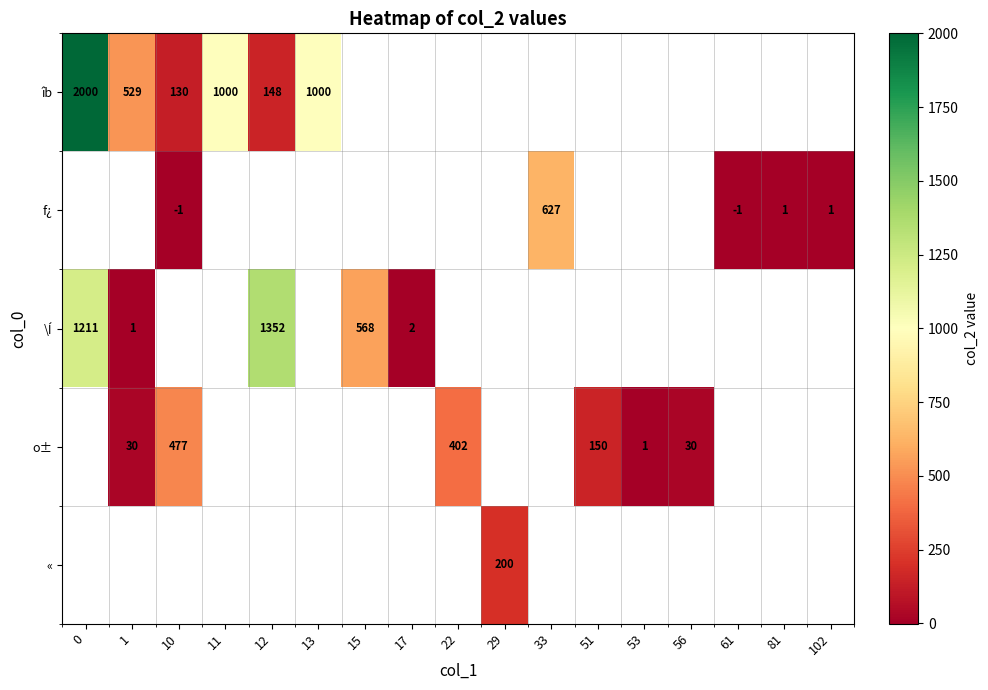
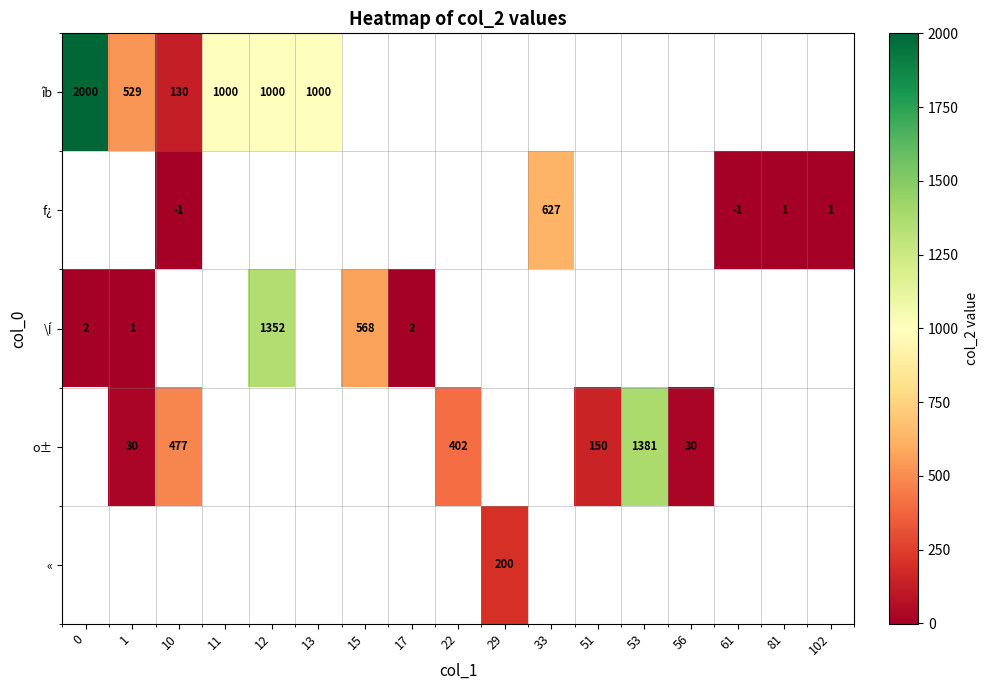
  {
    "îb": {
      "0": 2000,
      "1": 529,
      "10": 130,
      "11": 1000,
-     "12": 148,
+     "12": 1000,
      "13": 1000
    },
    "f¿": {
      "10": -1,
      "33": 627,
      "61": -1,
      "81": 1,
      "102": 1
    },
    "\\Í": {
-     "0": 1211,
+     "0": 2,
      "1": 1,
      "12": 1352,
      "15": 568,
      "17": 2
    },
    "o±": {
      "1": 30,
      "10": 477,
      "22": 402,
      "51": 150,
-     "53": 1,
+     "53": 1381,
      "56": 30
    },
    "«": {
      "29": 200
    }
  }
